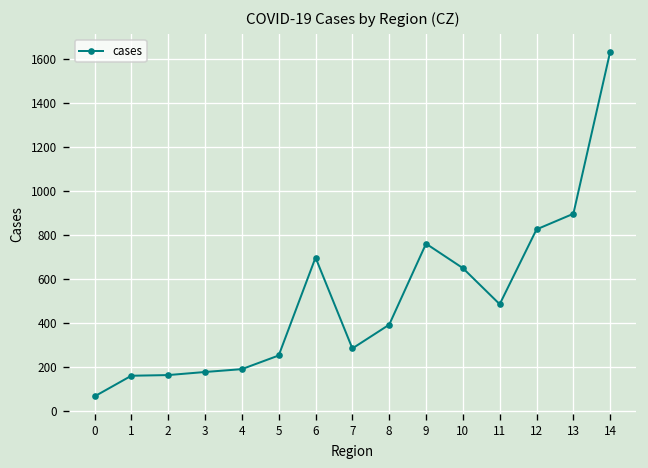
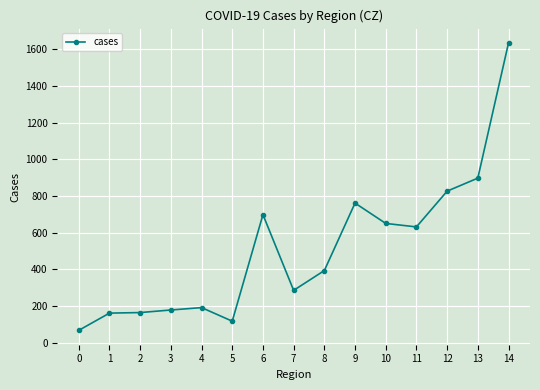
  {
    "0": 70,
    "1": 160,
    "2": 160,
    "3": 180,
    "4": 190,
-   "5": 250,
+   "5": 120,
    "6": 700,
    "7": 290,
    "8": 390,
    "9": 760,
    "10": 650,
-   "11": 490,
+   "11": 630,
    "12": 830,
    "13": 900,
    "14": 1630
  }
